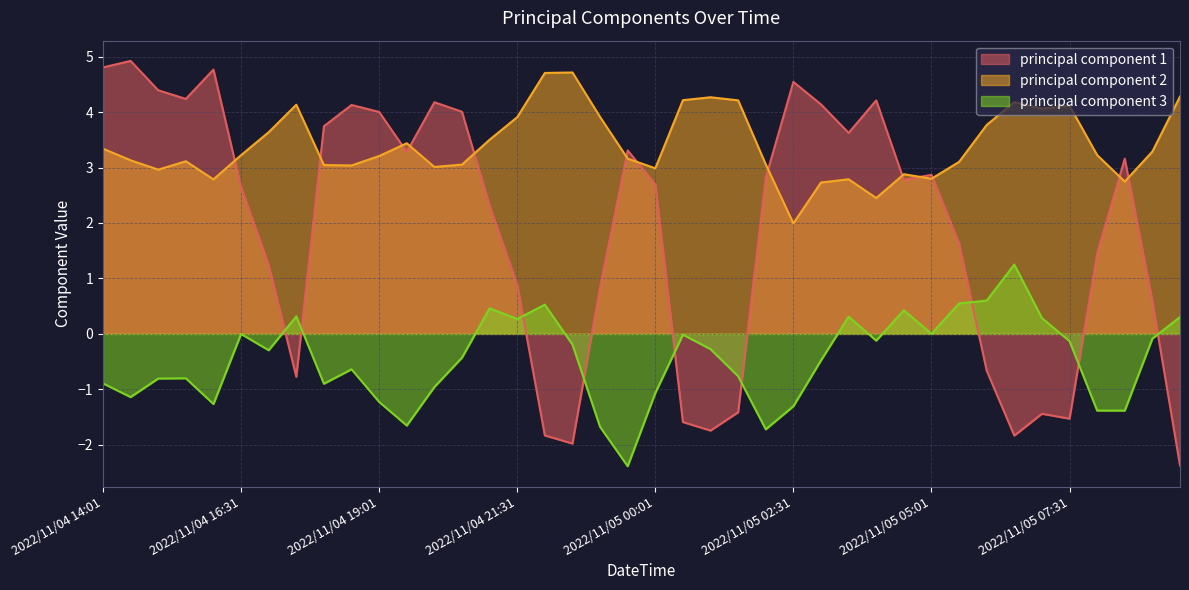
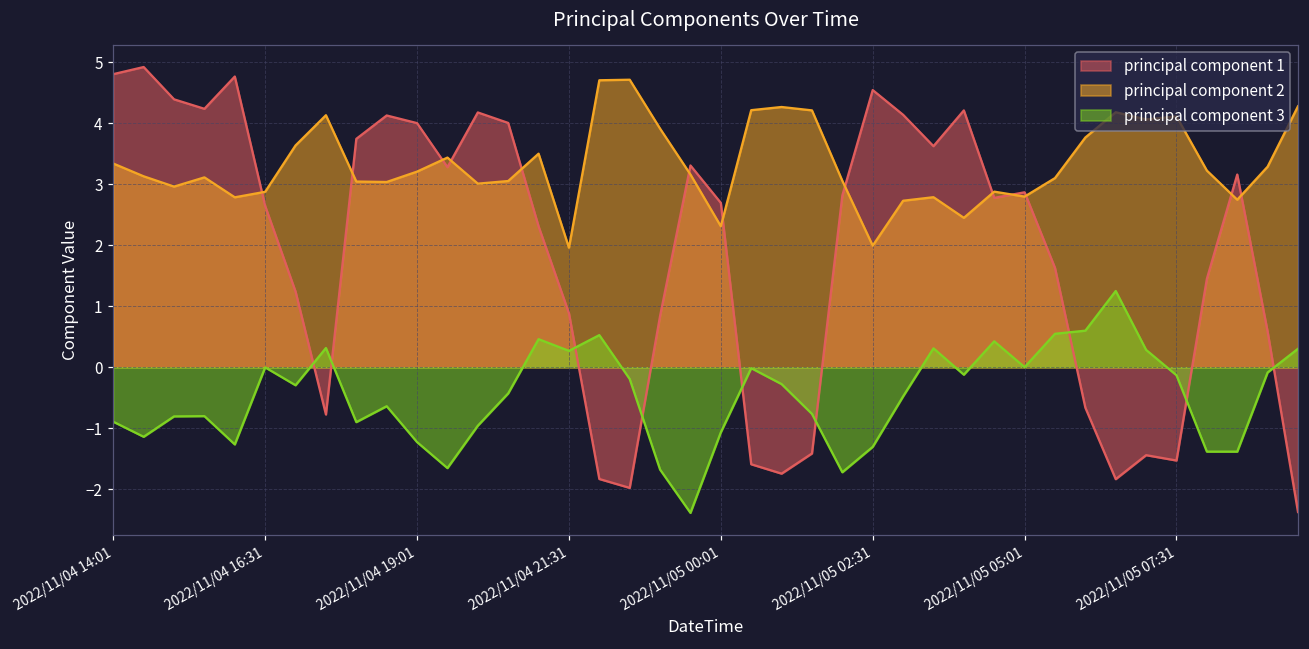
  {
    "principal component 2": {
      "2022/11/04 14:01": 3.3,
-     "2022/11/04 16:31": 3.2,
+     "2022/11/04 16:31": 2.9,
      "2022/11/04 19:01": 3.2,
-     "2022/11/04 21:31": 3.9,
-     "2022/11/05 00:01": 3.0,
+     "2022/11/04 21:31": 2.0,
+     "2022/11/05 00:01": 2.3,
      "2022/11/05 02:31": 2.0,
      "2022/11/05 05:01": 2.8
    }
  }
